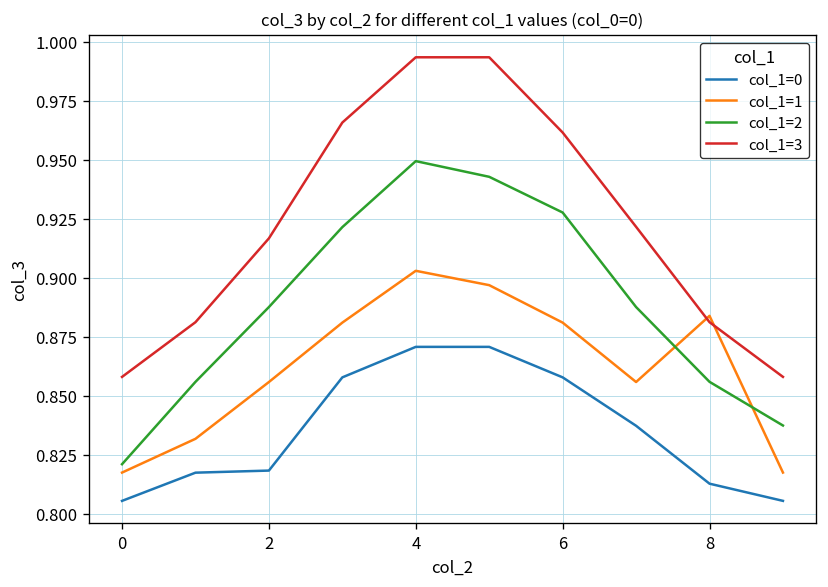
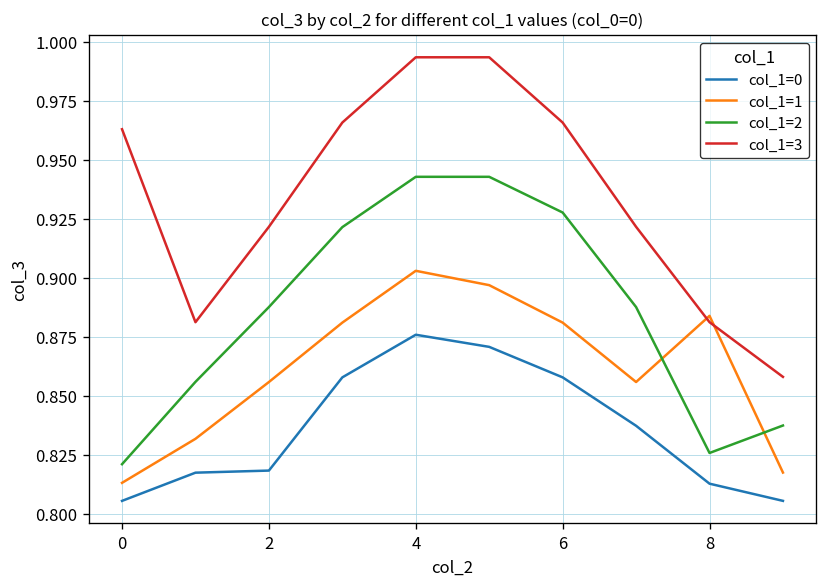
  {
    "col_1=0": {
      "0": 0.806,
      "2": 0.818,
-     "4": 0.871,
+     "4": 0.876,
      "6": 0.858,
      "8": 0.813
    },
    "col_1=1": {
-     "0": 0.818,
+     "0": 0.813,
      "2": 0.856,
      "4": 0.903,
      "6": 0.881,
      "8": 0.884
    },
    "col_1=2": {
      "0": 0.821,
      "2": 0.888,
-     "4": 0.949,
+     "4": 0.943,
      "6": 0.928,
-     "8": 0.856
+     "8": 0.826
    },
    "col_1=3": {
-     "0": 0.858,
-     "2": 0.917,
+     "0": 0.963,
+     "2": 0.922,
      "4": 0.993,
-     "6": 0.962,
+     "6": 0.966,
      "8": 0.881
    }
  }
